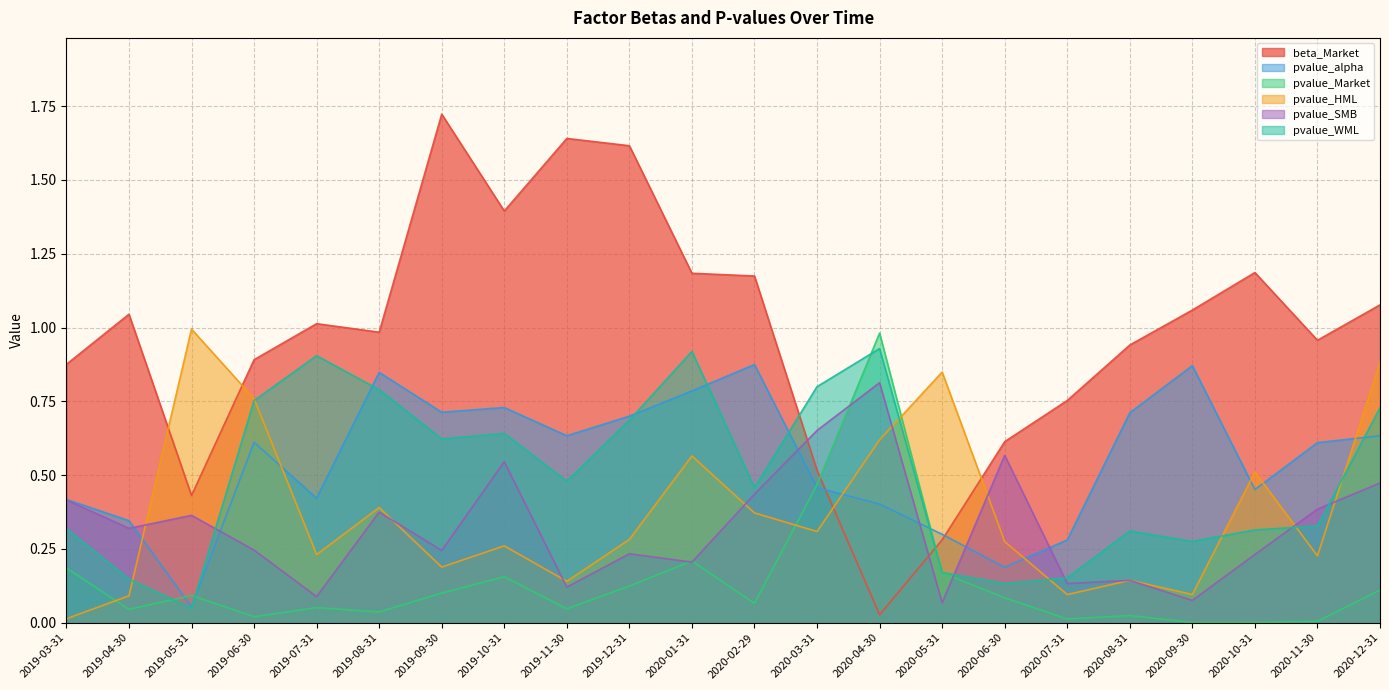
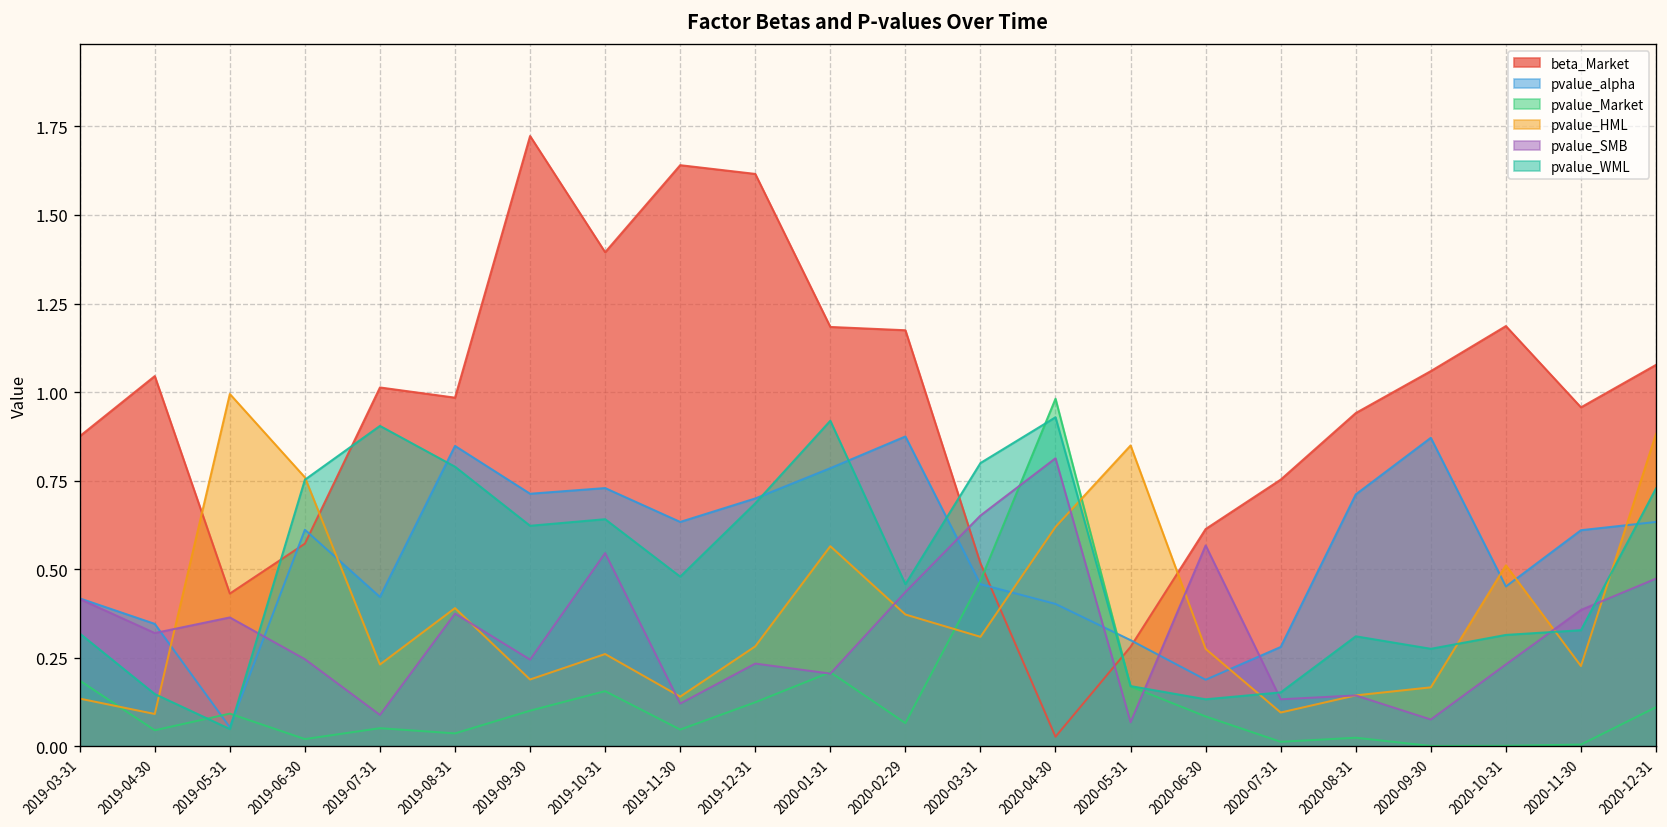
  {
    "beta_Market": {
      "2019-03-31": 0.88,
      "2019-04-30": 1.05,
      "2019-05-31": 0.43,
-     "2019-06-30": 0.89,
+     "2019-06-30": 0.57,
      "2019-07-31": 1.01,
      "2019-08-31": 0.98,
      "2019-09-30": 1.72,
      "2019-10-31": 1.39,
      "2019-11-30": 1.64,
      "2019-12-31": 1.62,
      "2020-01-31": 1.18,
      "2020-02-29": 1.17,
      "2020-03-31": 0.52,
      "2020-04-30": 0.03,
      "2020-05-31": 0.28,
      "2020-06-30": 0.61,
      "2020-07-31": 0.75,
      "2020-08-31": 0.94,
      "2020-09-30": 1.06,
      "2020-10-31": 1.19,
      "2020-11-30": 0.96,
      "2020-12-31": 1.08
    },
    "pvalue_HML": {
-     "2019-03-31": 0.01,
+     "2019-03-31": 0.13,
      "2019-04-30": 0.09,
      "2019-05-31": 0.99,
      "2019-07-31": 0.23,
      "2019-08-31": 0.39,
      "2019-09-30": 0.19,
      "2019-10-31": 0.26,
      "2019-11-30": 0.14,
      "2019-12-31": 0.28,
      "2020-01-31": 0.56,
      "2020-02-29": 0.37,
      "2020-03-31": 0.31,
      "2020-04-30": 0.62,
      "2020-05-31": 0.85,
      "2020-06-30": 0.27,
      "2020-07-31": 0.10,
-     "2020-09-30": 0.10,
+     "2020-09-30": 0.17,
      "2020-10-31": 0.51,
      "2020-11-30": 0.23,
      "2020-12-31": 0.88
    },
    "pvalue_SMB": {
      "2019-04-30": 0.32,
      "2019-05-31": 0.36,
      "2019-06-30": 0.25,
      "2019-07-31": 0.09,
      "2019-08-31": 0.37,
      "2019-09-30": 0.24,
      "2019-10-31": 0.55,
      "2019-11-30": 0.12,
      "2019-12-31": 0.23,
      "2020-02-29": 0.44,
      "2020-03-31": 0.65,
      "2020-04-30": 0.81,
      "2020-05-31": 0.07,
      "2020-06-30": 0.57,
      "2020-07-31": 0.13,
      "2020-09-30": 0.08,
      "2020-10-31": 0.23,
      "2020-11-30": 0.38,
      "2020-12-31": 0.47
    }
  }
